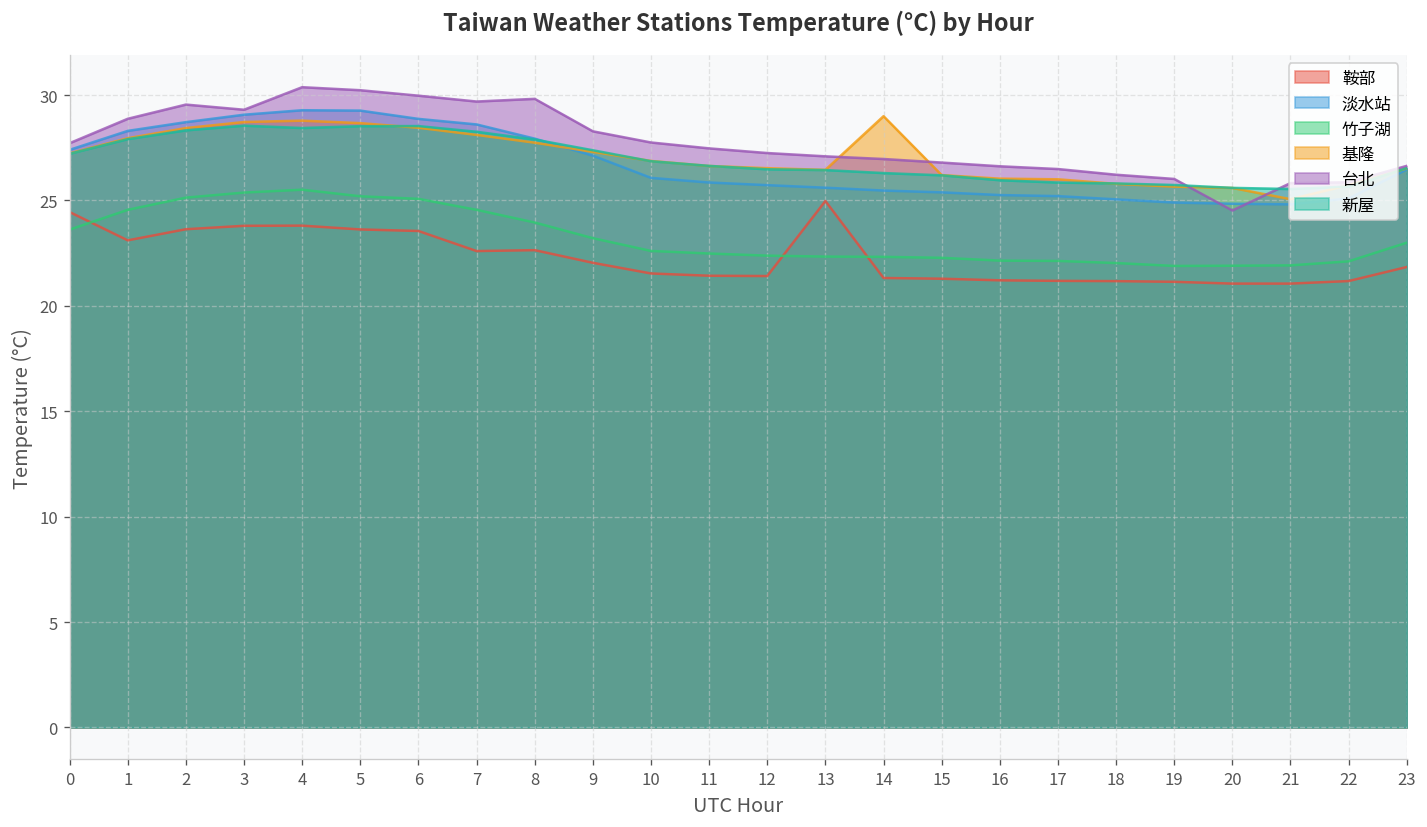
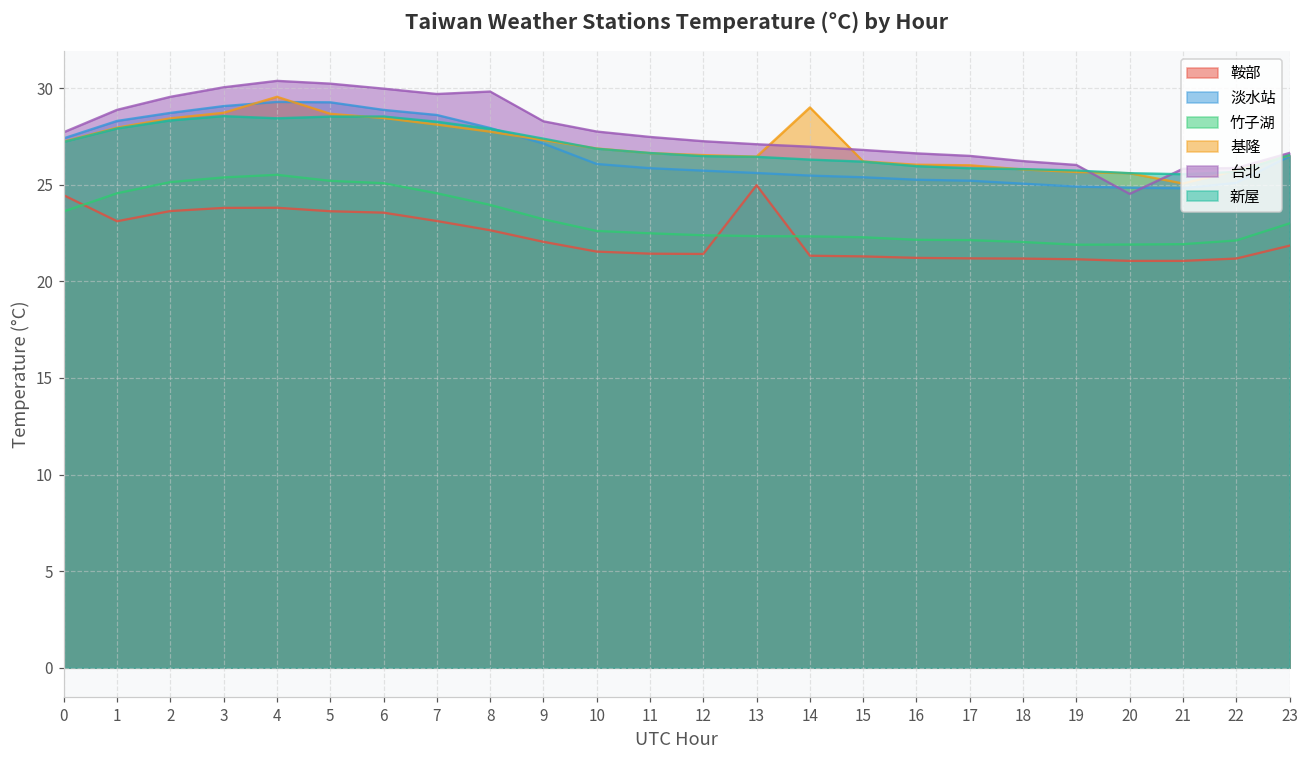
  {
    "鞍部": {
      "0": 24.5,
      "1": 23.1,
      "2": 23.6,
      "3": 23.8,
      "4": 23.8,
      "5": 23.6,
      "6": 23.6,
-     "7": 22.6,
+     "7": 23.1,
      "8": 22.6,
      "9": 22.0,
      "10": 21.5,
      "11": 21.4,
      "12": 21.4,
      "13": 25.0,
      "14": 21.3,
      "15": 21.3,
      "16": 21.2,
      "17": 21.2,
      "18": 21.2,
      "19": 21.1,
      "20": 21.1,
      "21": 21.1,
      "22": 21.2,
      "23": 21.8
    },
    "基隆": {
      "3": 28.7,
-     "4": 28.8,
+     "4": 29.5,
      "5": 28.7,
      "7": 28.1,
      "8": 27.7,
      "14": 29.0,
      "17": 26.0
    },
    "台北": {
      "0": 27.7,
      "1": 28.9,
      "2": 29.6,
-     "3": 29.3,
+     "3": 30.0,
      "4": 30.4,
      "5": 30.2,
      "6": 30.0,
      "7": 29.7,
      "8": 29.8,
      "9": 28.3,
      "10": 27.8,
      "11": 27.5,
      "12": 27.3,
      "13": 27.1,
      "14": 27.0,
      "15": 26.8,
      "16": 26.6,
      "17": 26.5,
      "18": 26.2,
      "19": 26.0,
      "20": 24.5
    }
  }
